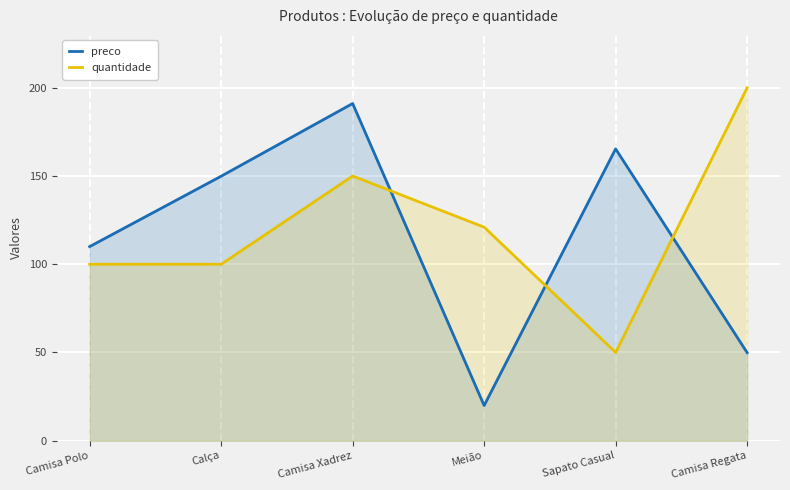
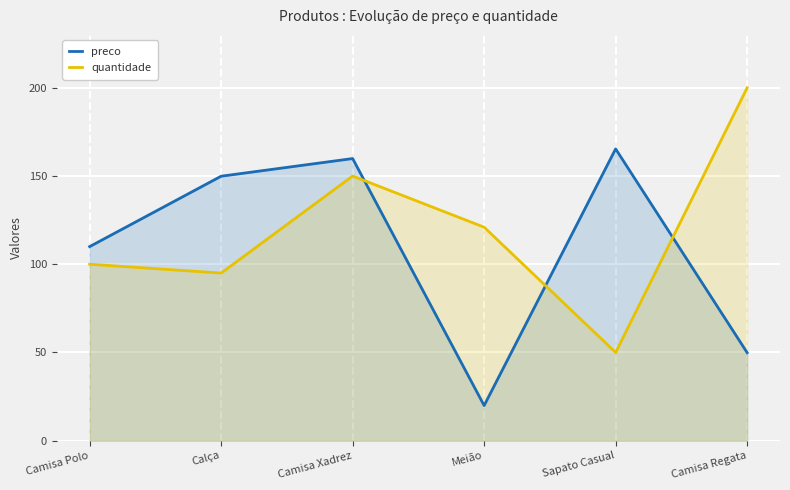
  {
    "preco": {
      "Camisa Polo": 110,
      "Calça": 150,
-     "Camisa Xadrez": 191,
+     "Camisa Xadrez": 160,
      "Meião": 20,
      "Sapato Casual": 165,
      "Camisa Regata": 50
    },
    "quantidade": {
      "Camisa Polo": 100,
-     "Calça": 100,
+     "Calça": 95,
      "Camisa Xadrez": 150,
      "Meião": 121,
      "Sapato Casual": 50,
      "Camisa Regata": 200
    }
  }
